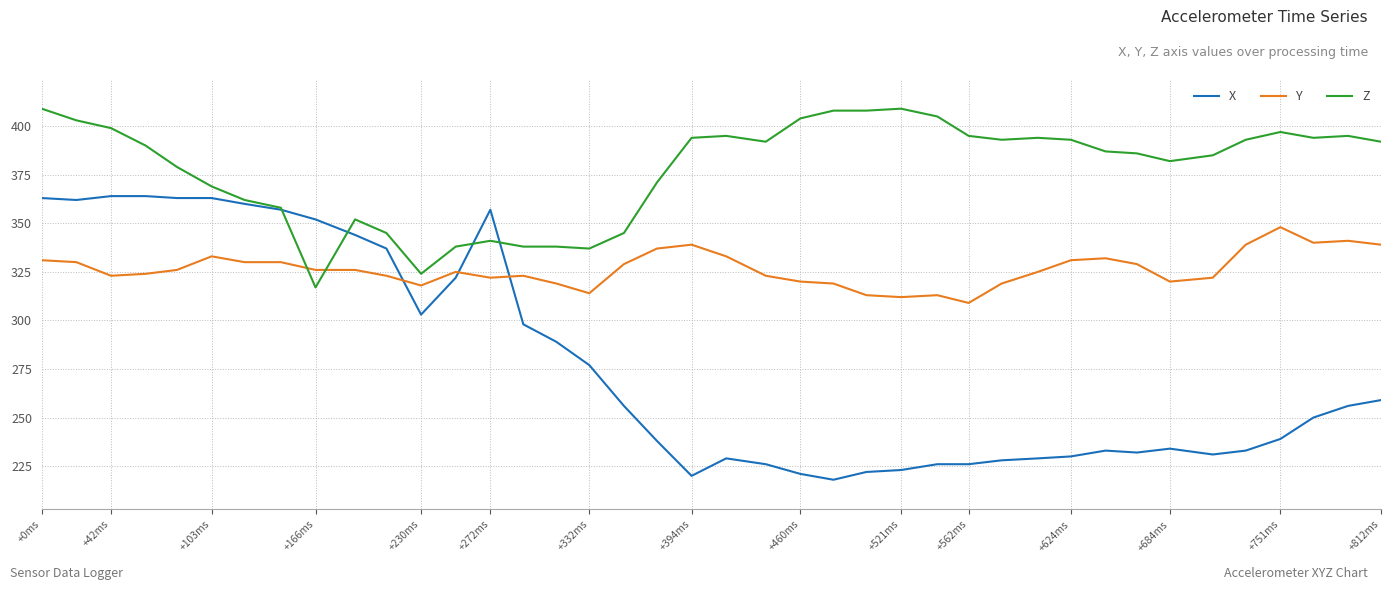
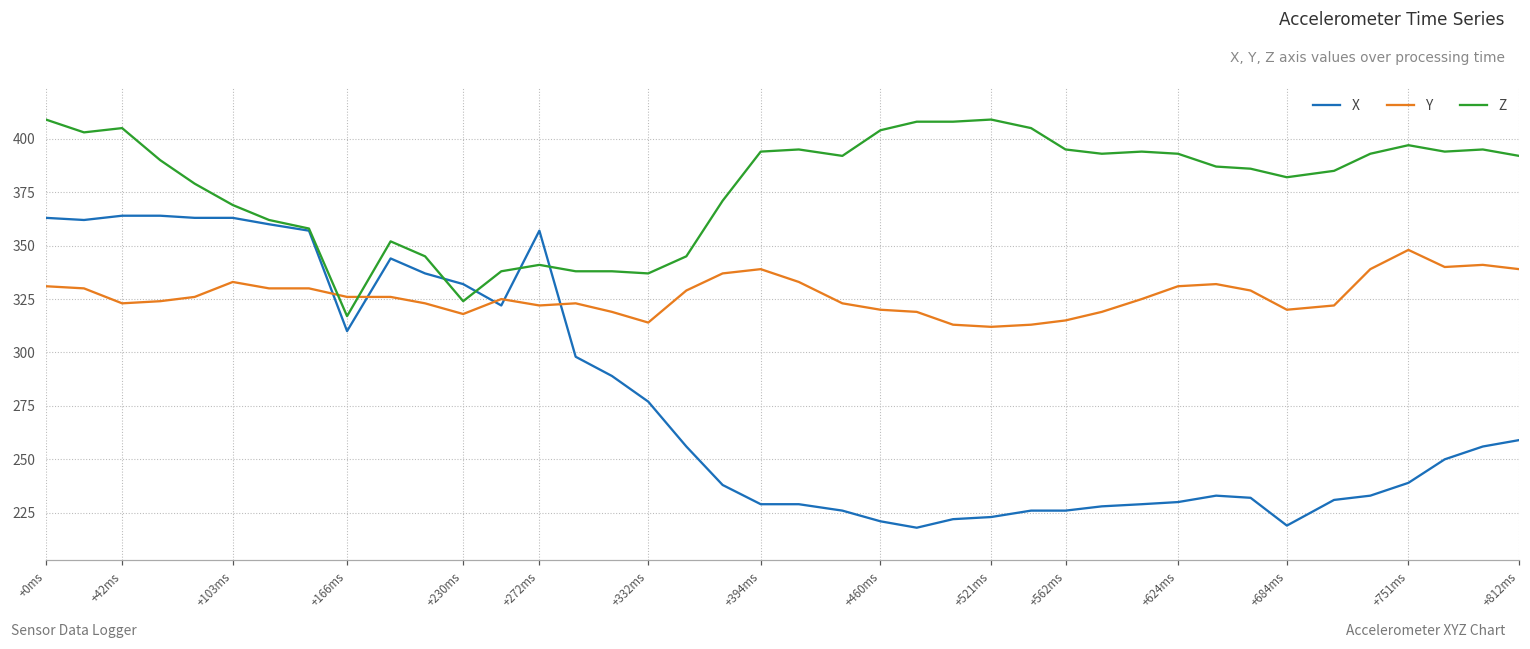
  {
    "X": {
      "+0ms": 363,
      "+42ms": 364,
      "+103ms": 363,
-     "+166ms": 352,
-     "+230ms": 303,
+     "+166ms": 310,
+     "+230ms": 332,
      "+272ms": 357,
      "+332ms": 277,
-     "+394ms": 220,
+     "+394ms": 229,
      "+460ms": 221,
      "+521ms": 223,
      "+562ms": 226,
      "+624ms": 230,
-     "+684ms": 234,
+     "+684ms": 219,
      "+751ms": 239,
      "+812ms": 259
    },
    "Y": {
      "+0ms": 331,
      "+42ms": 323,
      "+103ms": 333,
      "+166ms": 326,
      "+230ms": 318,
      "+272ms": 322,
      "+332ms": 314,
      "+394ms": 339,
      "+460ms": 320,
      "+521ms": 312,
-     "+562ms": 309,
+     "+562ms": 315,
      "+624ms": 331,
      "+684ms": 320,
      "+751ms": 348,
      "+812ms": 339
    },
    "Z": {
      "+0ms": 409,
-     "+42ms": 399,
+     "+42ms": 405,
      "+103ms": 369,
      "+166ms": 317,
      "+230ms": 324,
      "+272ms": 341,
      "+332ms": 337,
      "+394ms": 394,
      "+460ms": 404,
      "+521ms": 409,
      "+562ms": 395,
      "+624ms": 393,
      "+684ms": 382,
      "+751ms": 397,
      "+812ms": 392
    }
  }
